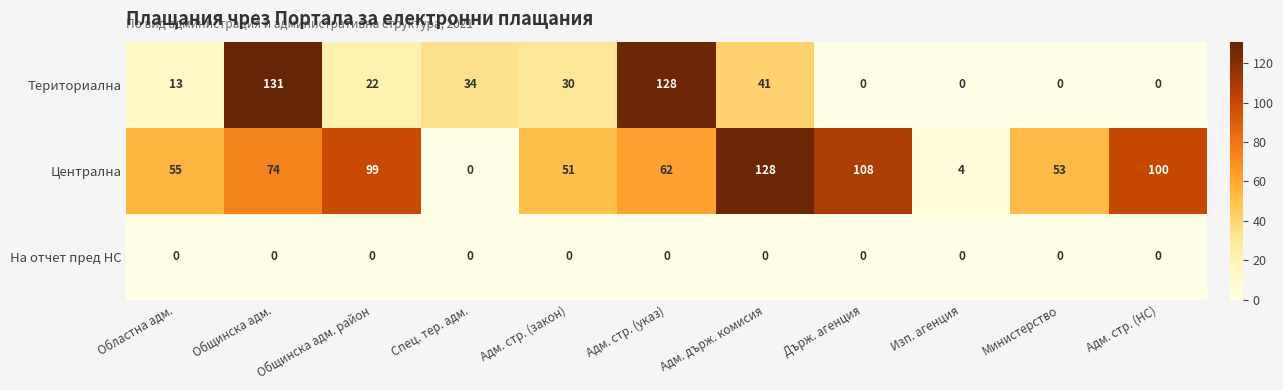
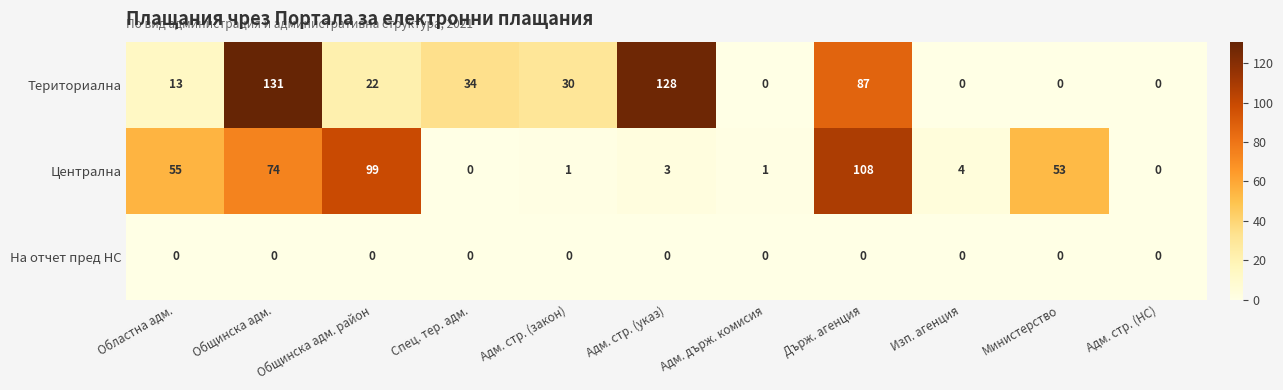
  {
    "Териториална": {
      "Областна адм.": 13,
      "Общинска адм.": 131,
      "Общинска адм. район": 22,
      "Спец. тер. адм.": 34,
      "Адм. стр. (закон)": 30,
      "Адм. стр. (указ)": 128,
-     "Адм. държ. комисия": 41,
-     "Държ. агенция": 0,
+     "Адм. държ. комисия": 0,
+     "Държ. агенция": 87,
      "Изп. агенция": 0,
      "Министерство": 0,
      "Адм. стр. (НС)": 0
    },
    "Централна": {
      "Областна адм.": 55,
      "Общинска адм.": 74,
      "Общинска адм. район": 99,
      "Спец. тер. адм.": 0,
-     "Адм. стр. (закон)": 51,
-     "Адм. стр. (указ)": 62,
-     "Адм. държ. комисия": 128,
+     "Адм. стр. (закон)": 1,
+     "Адм. стр. (указ)": 3,
+     "Адм. държ. комисия": 1,
      "Държ. агенция": 108,
      "Изп. агенция": 4,
      "Министерство": 53,
-     "Адм. стр. (НС)": 100
+     "Адм. стр. (НС)": 0
    },
    "На отчет пред НС": {
      "Областна адм.": 0,
      "Общинска адм.": 0,
      "Общинска адм. район": 0,
      "Спец. тер. адм.": 0,
      "Адм. стр. (закон)": 0,
      "Адм. стр. (указ)": 0,
      "Адм. държ. комисия": 0,
      "Държ. агенция": 0,
      "Изп. агенция": 0,
      "Министерство": 0,
      "Адм. стр. (НС)": 0
    }
  }
